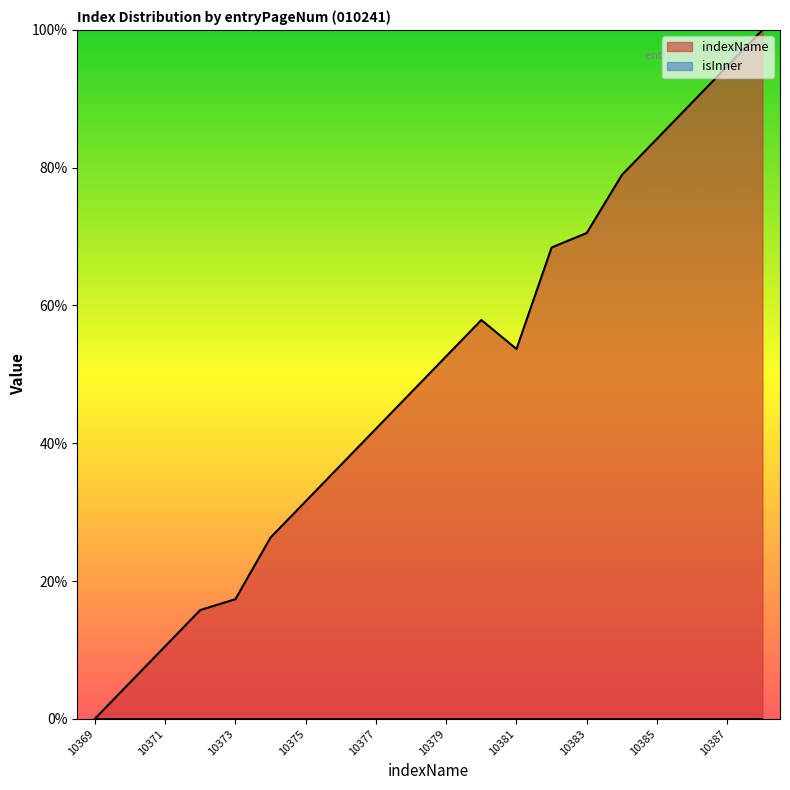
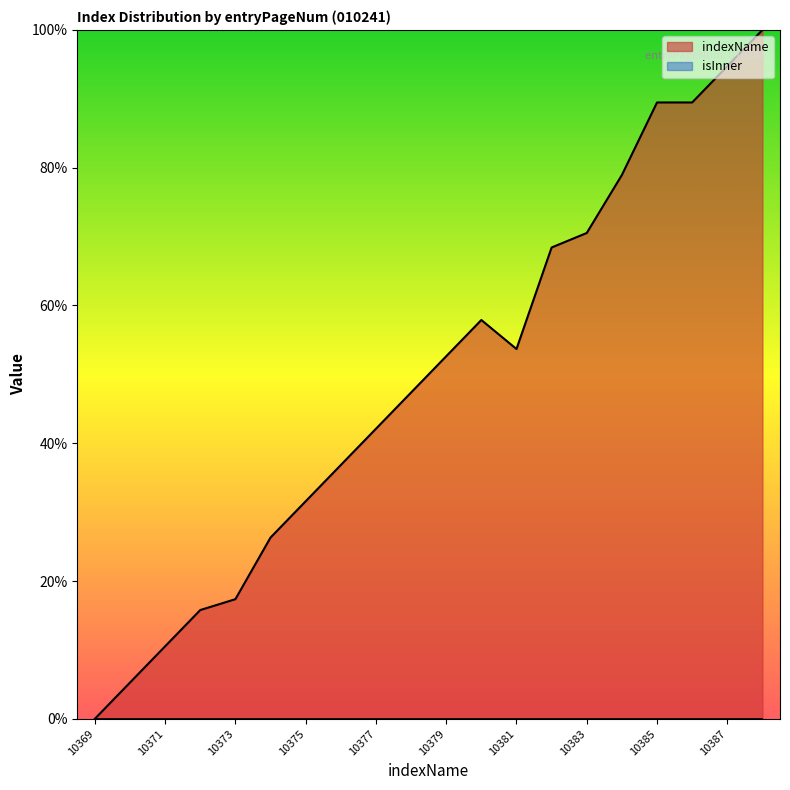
  {
    "indexName": {
      "10371": "11%",
      "10373": "17%",
      "10375": "32%",
      "10377": "42%",
      "10379": "53%",
      "10381": "54%",
      "10383": "71%",
-     "10385": "84%"
+     "10385": "89%"
    },
    "isInner": {
      "10371": "0%",
      "10373": "0%",
      "10375": "0%",
      "10377": "0%",
      "10379": "0%",
      "10381": "0%",
      "10383": "0%",
      "10385": "0%",
      "10387": "0%"
    }
  }
